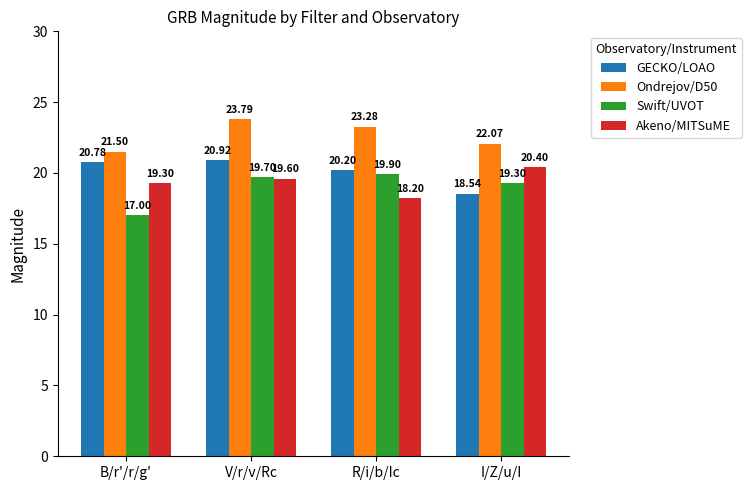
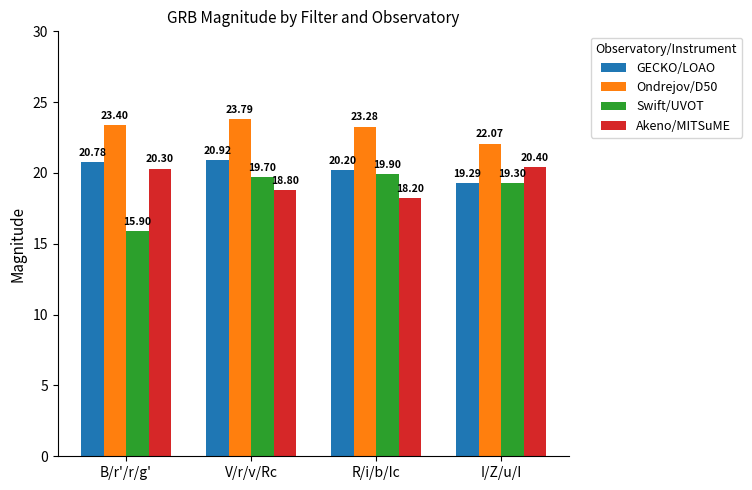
  {
    "GECKO/LOAO": {
      "B/r'/r/g'": 20.78,
      "V/r/v/Rc": 20.92,
      "R/i/b/Ic": 20.20,
-     "I/Z/u/I": 18.54
+     "I/Z/u/I": 19.29
    },
    "Ondrejov/D50": {
-     "B/r'/r/g'": 21.50,
+     "B/r'/r/g'": 23.40,
      "V/r/v/Rc": 23.79,
      "R/i/b/Ic": 23.28,
      "I/Z/u/I": 22.07
    },
    "Swift/UVOT": {
-     "B/r'/r/g'": 17.00,
+     "B/r'/r/g'": 15.90,
      "V/r/v/Rc": 19.70,
      "R/i/b/Ic": 19.90,
      "I/Z/u/I": 19.30
    },
    "Akeno/MITSuME": {
-     "B/r'/r/g'": 19.30,
-     "V/r/v/Rc": 19.60,
+     "B/r'/r/g'": 20.30,
+     "V/r/v/Rc": 18.80,
      "R/i/b/Ic": 18.20,
      "I/Z/u/I": 20.40
    }
  }
